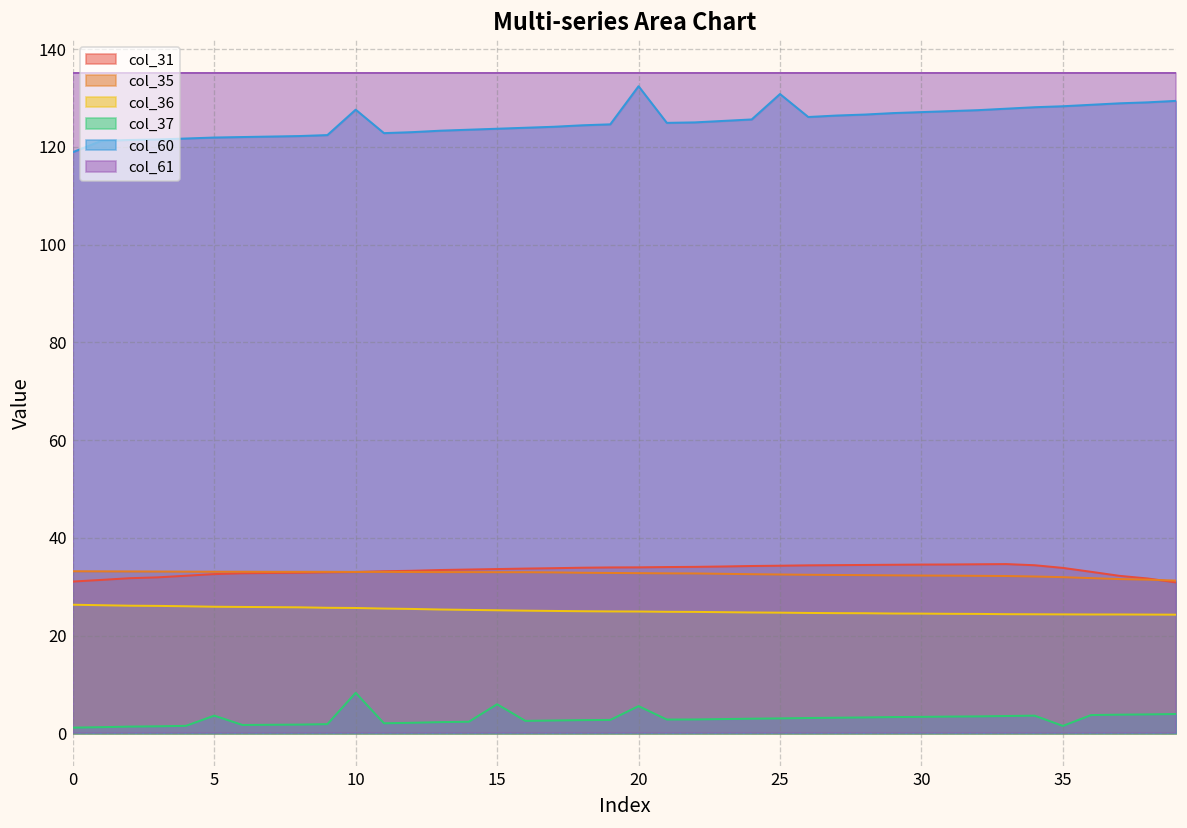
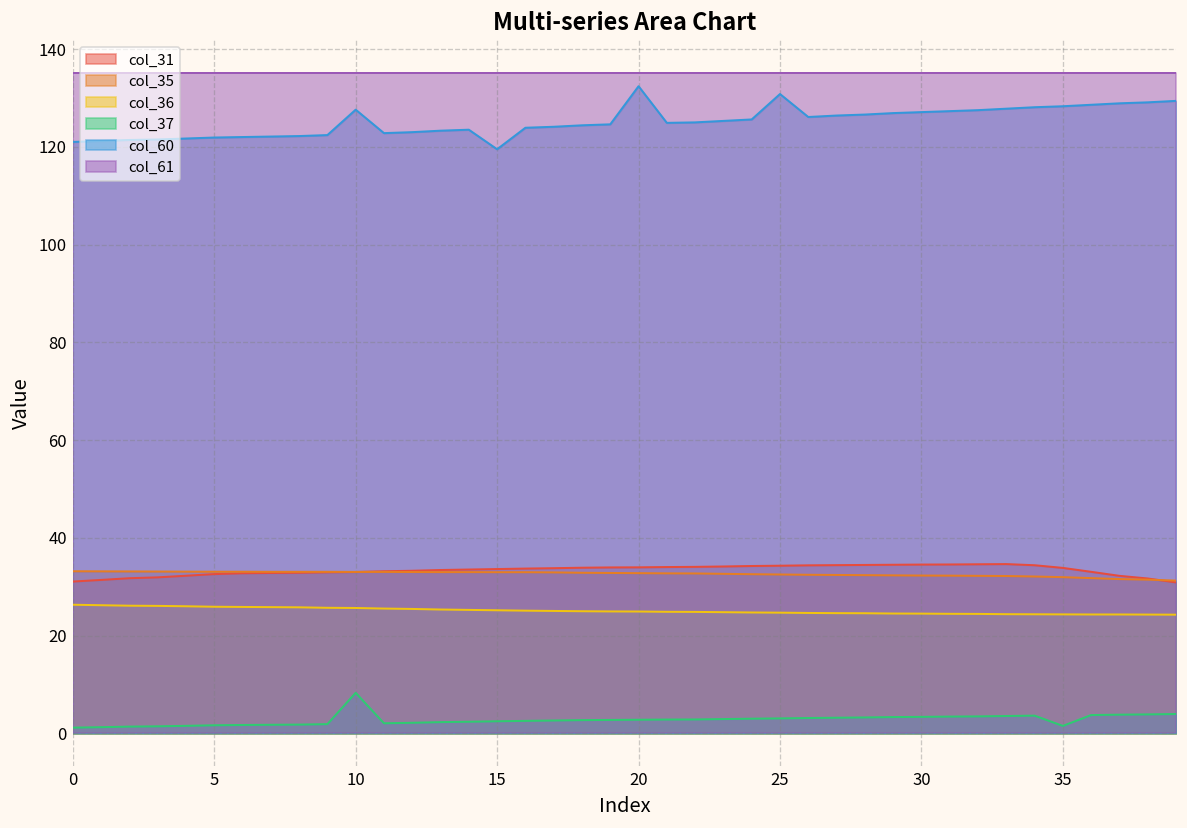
  {
    "col_37": {
      "0": 1,
-     "5": 4,
+     "5": 2,
      "10": 8,
-     "15": 6,
-     "20": 6,
+     "15": 2,
+     "20": 3,
      "25": 3,
      "30": 3,
      "35": 2
    },
    "col_60": {
-     "0": 119,
+     "0": 121,
      "5": 122,
      "10": 128,
-     "15": 124,
+     "15": 120,
      "20": 132,
      "25": 131,
      "30": 127,
      "35": 128
    },
    "col_61": {
      "0": 135,
      "5": 135,
      "10": 135,
      "15": 135,
      "20": 135,
      "25": 135,
      "30": 135,
      "35": 135
    }
  }
